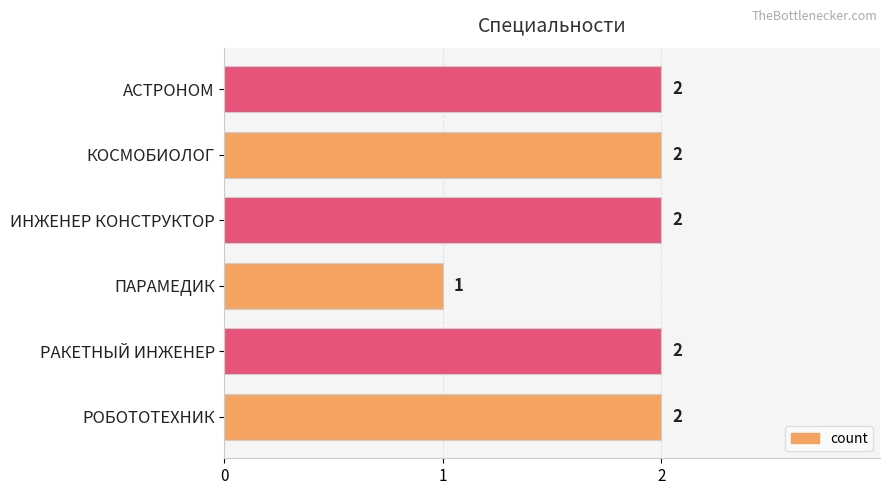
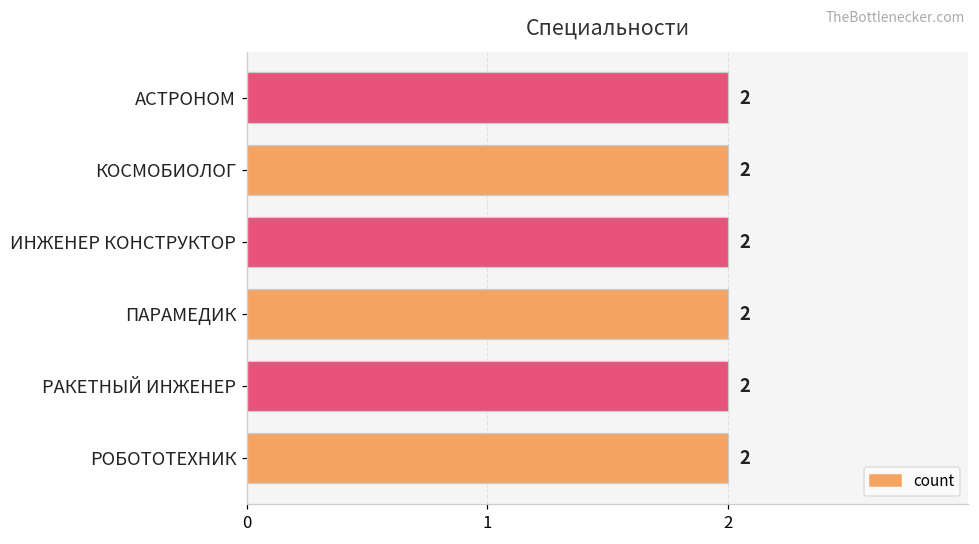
  {
    "АСТРОНОМ": 2,
    "КОСМОБИОЛОГ": 2,
    "ИНЖЕНЕР КОНСТРУКТОР": 2,
-   "ПАРАМЕДИК": 1,
+   "ПАРАМЕДИК": 2,
    "РАКЕТНЫЙ ИНЖЕНЕР": 2,
    "РОБОТОТЕХНИК": 2
  }
